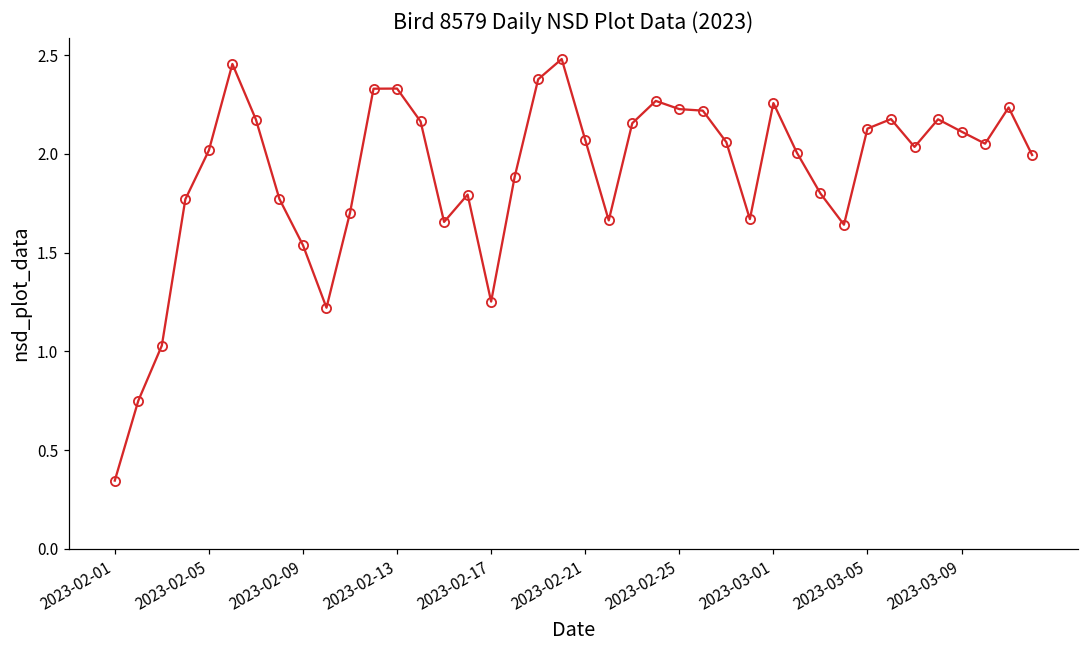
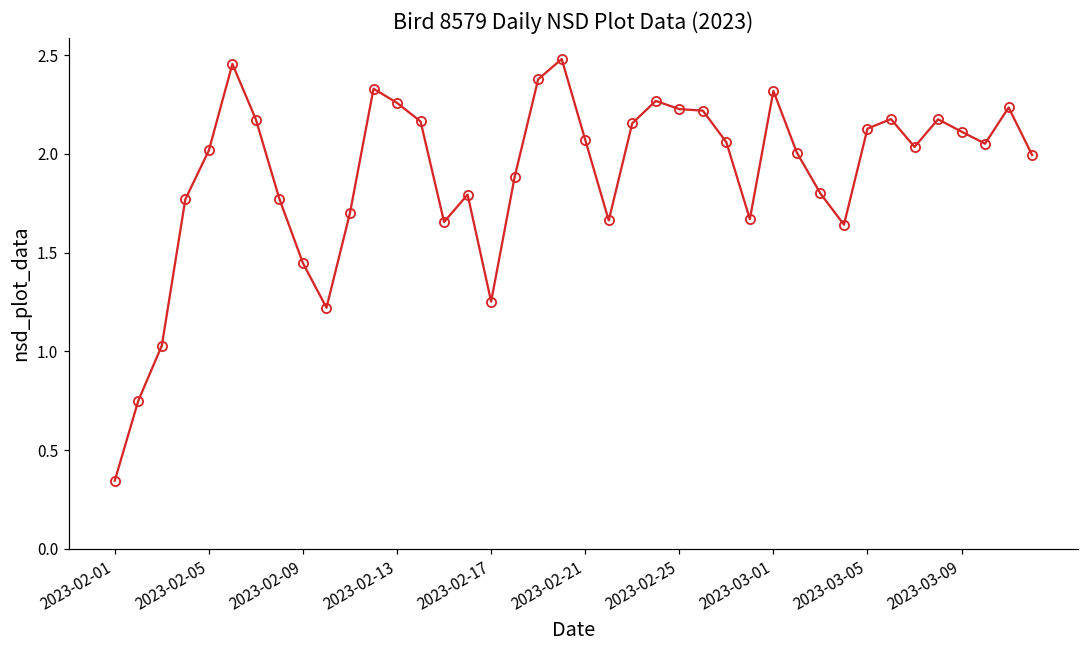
  {
    "2023-02-01": 0.35,
    "2023-02-05": 2.02,
-   "2023-02-09": 1.54,
-   "2023-02-13": 2.33,
+   "2023-02-09": 1.45,
+   "2023-02-13": 2.26,
    "2023-02-17": 1.25,
    "2023-02-21": 2.07,
    "2023-02-25": 2.23,
-   "2023-03-01": 2.26,
+   "2023-03-01": 2.32,
    "2023-03-05": 2.13,
    "2023-03-09": 2.11
  }
